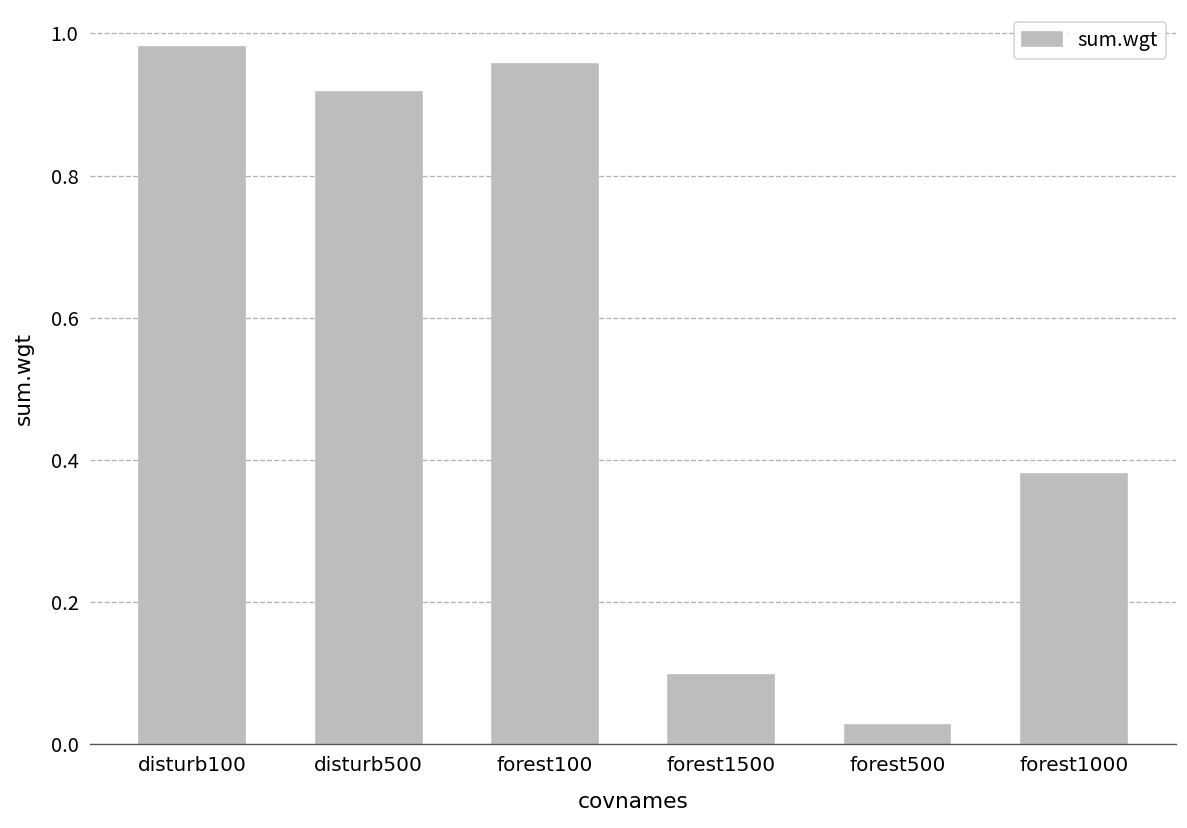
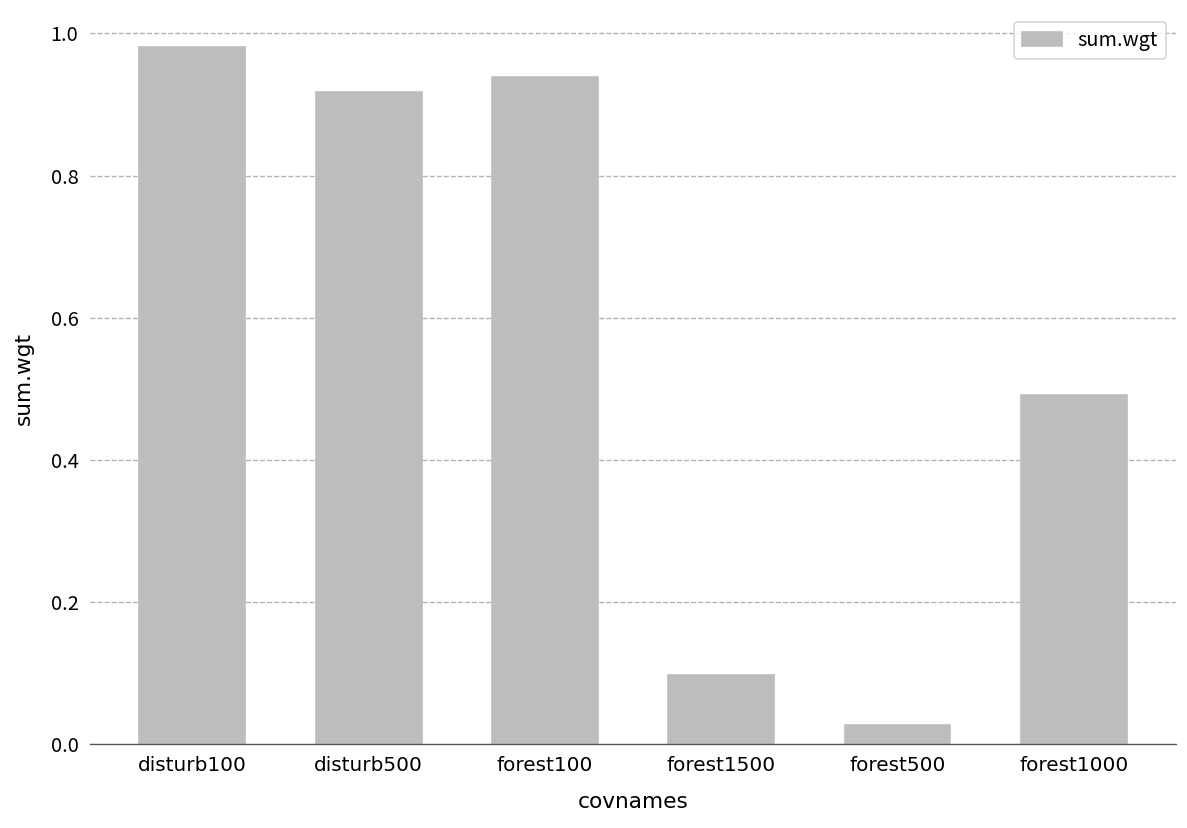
  {
    "disturb100": 0.98,
    "disturb500": 0.92,
-   "forest100": 0.96,
+   "forest100": 0.94,
    "forest1500": 0.10,
    "forest500": 0.03,
-   "forest1000": 0.38
+   "forest1000": 0.49
  }
